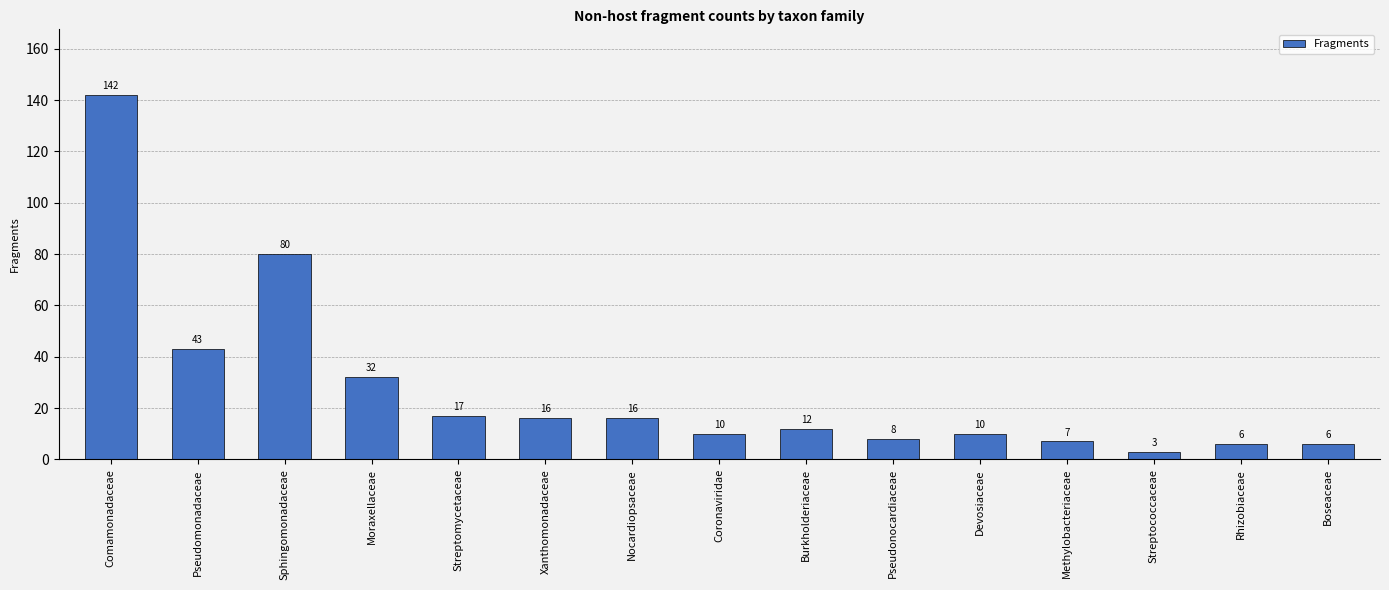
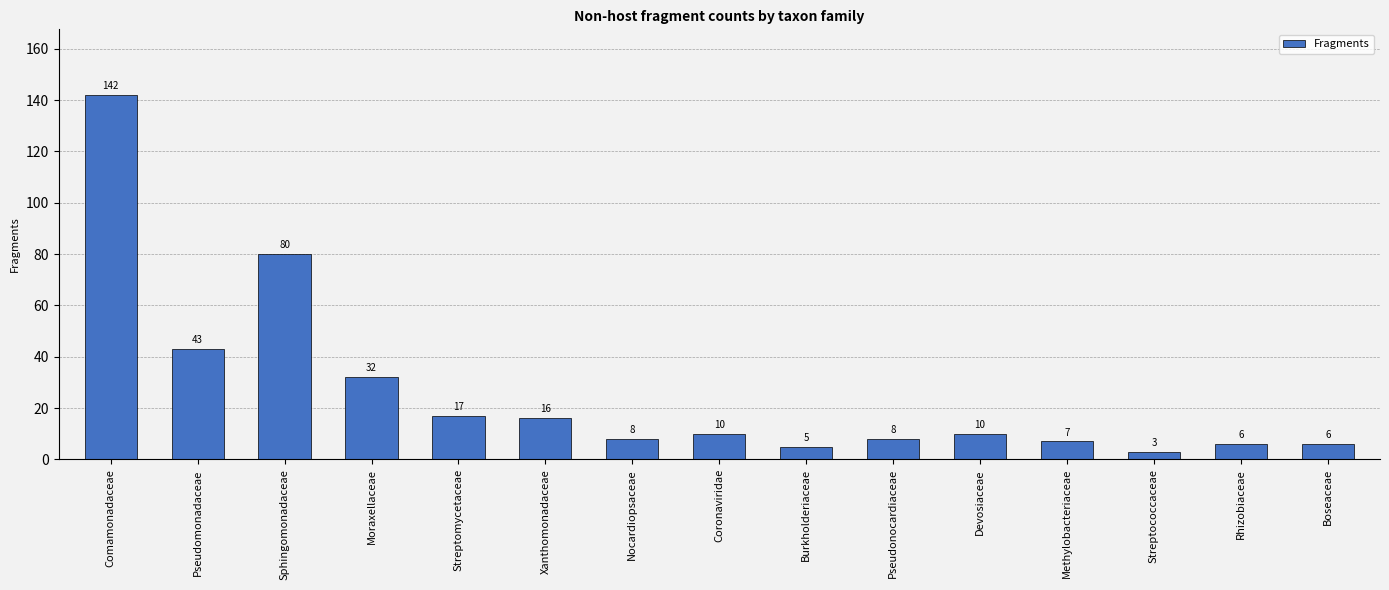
  {
    "Comamonadaceae": 142,
    "Pseudomonadaceae": 43,
    "Sphingomonadaceae": 80,
    "Moraxellaceae": 32,
    "Streptomycetaceae": 17,
    "Xanthomonadaceae": 16,
-   "Nocardiopsaceae": 16,
+   "Nocardiopsaceae": 8,
    "Coronaviridae": 10,
-   "Burkholderiaceae": 12,
+   "Burkholderiaceae": 5,
    "Pseudonocardiaceae": 8,
    "Devosiaceae": 10,
    "Methylobacteriaceae": 7,
    "Streptococcaceae": 3,
    "Rhizobiaceae": 6,
    "Boseaceae": 6
  }
